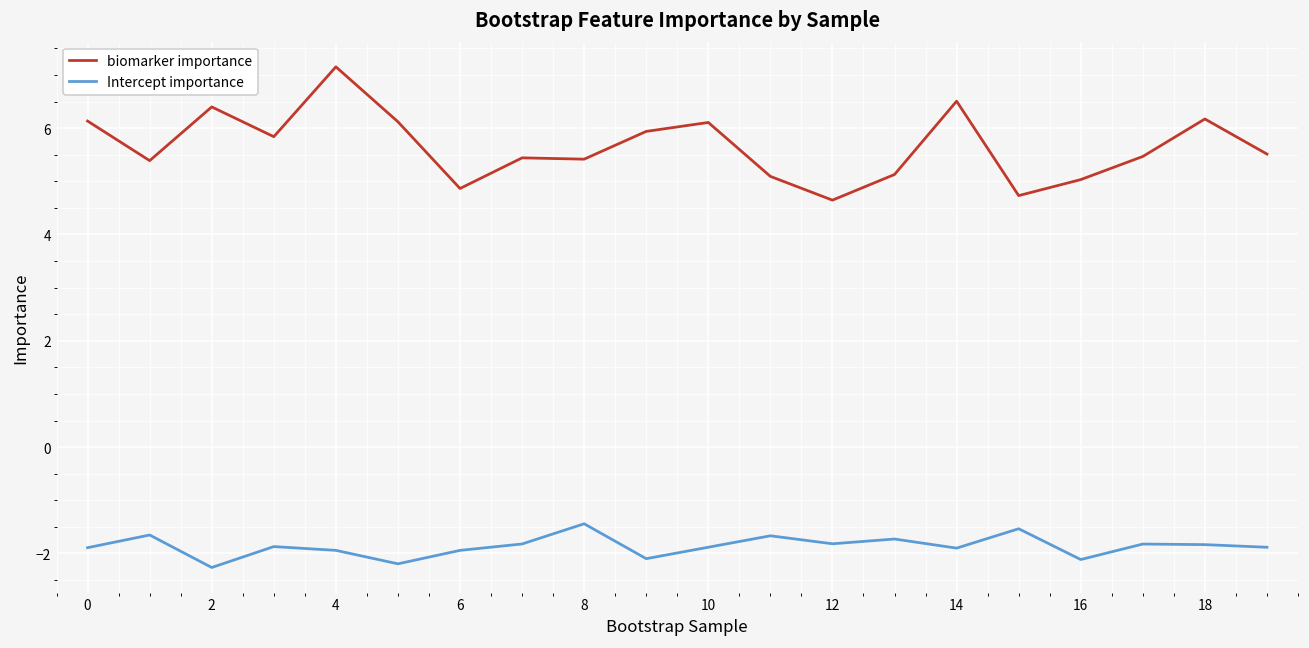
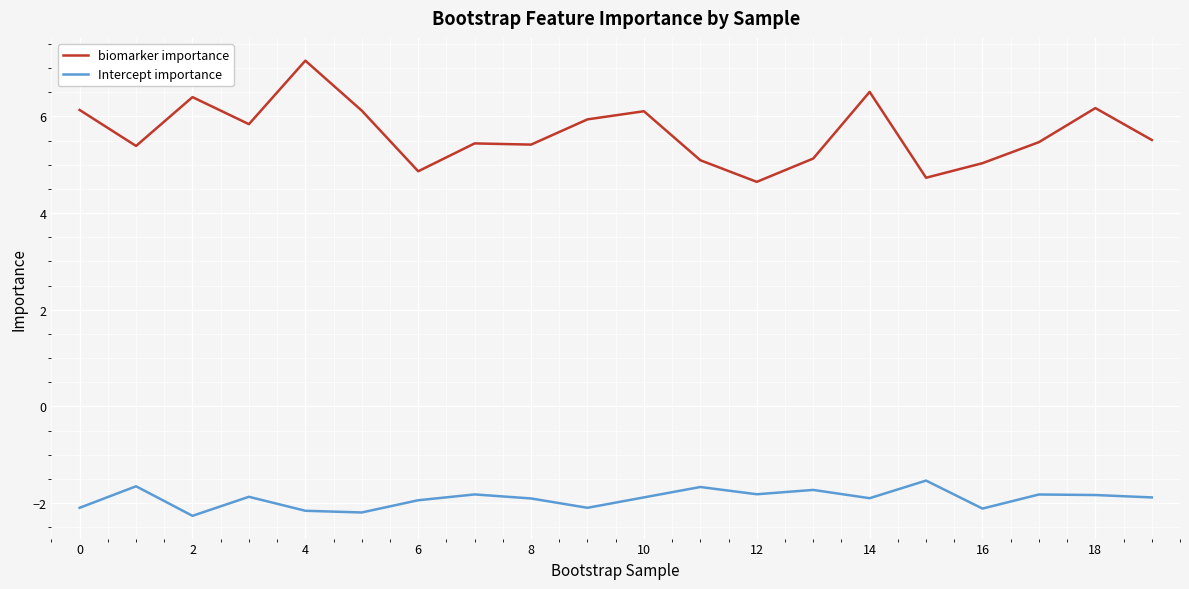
  {
    "biomarker importance": {
      "0": 6.1,
      "2": 6.4,
      "4": 7.2,
      "6": 4.9,
      "8": 5.4,
      "10": 6.1,
      "12": 4.6,
      "14": 6.5,
      "16": 5.0,
      "18": 6.2
    },
    "Intercept importance": {
-     "0": -1.9,
+     "0": -2.1,
      "2": -2.3,
-     "4": -1.9,
+     "4": -2.2,
      "6": -1.9,
-     "8": -1.4,
+     "8": -1.9,
      "10": -1.9,
      "12": -1.8,
      "14": -1.9,
      "16": -2.1,
      "18": -1.8
    }
  }
